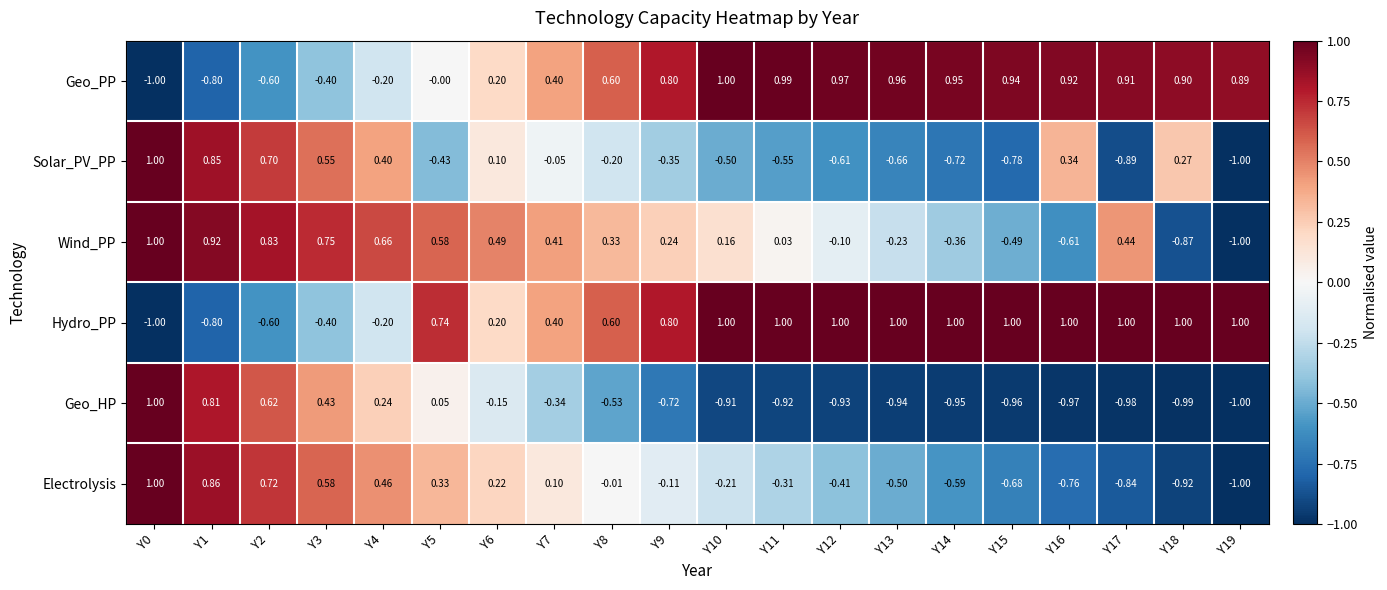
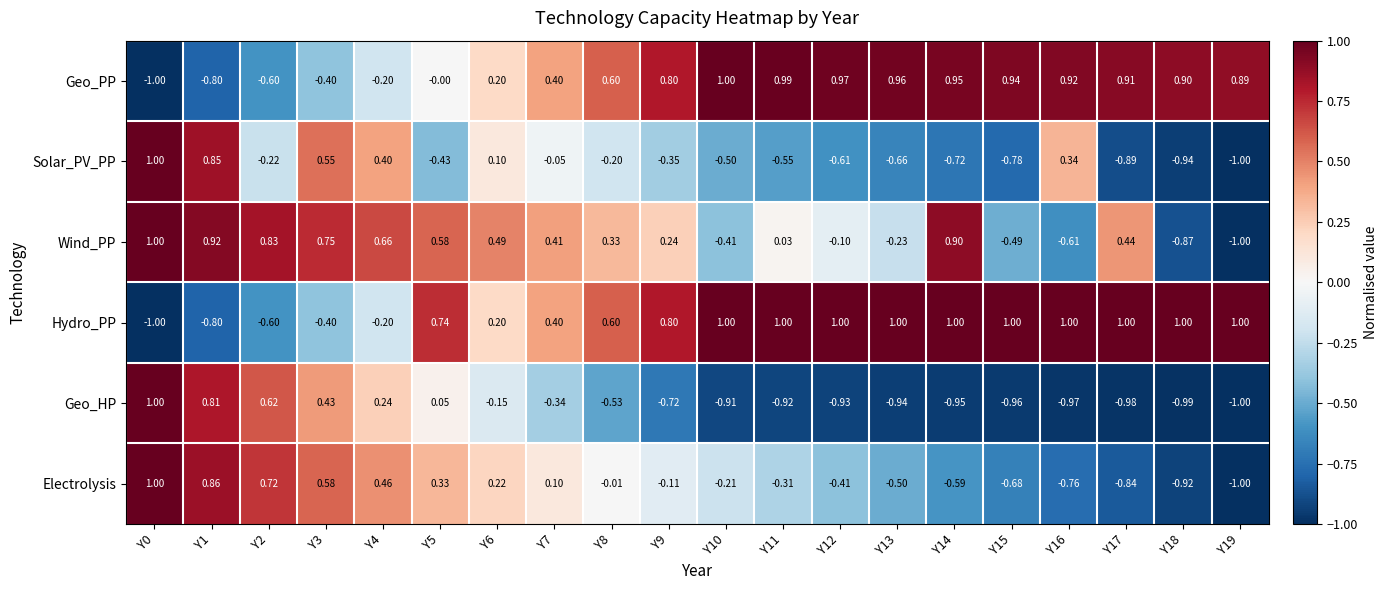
  {
    "Geo_PP": {
      "Y0": -1.00,
      "Y1": -0.80,
      "Y2": -0.60,
      "Y3": -0.40,
      "Y4": -0.20,
      "Y5": -0.00,
      "Y6": 0.20,
      "Y7": 0.40,
      "Y8": 0.60,
      "Y9": 0.80,
      "Y10": 1.00,
      "Y11": 0.99,
      "Y12": 0.97,
      "Y13": 0.96,
      "Y14": 0.95,
      "Y15": 0.94,
      "Y16": 0.92,
      "Y17": 0.91,
      "Y18": 0.90,
      "Y19": 0.89
    },
    "Solar_PV_PP": {
      "Y0": 1.00,
      "Y1": 0.85,
-     "Y2": 0.70,
+     "Y2": -0.22,
      "Y3": 0.55,
      "Y4": 0.40,
      "Y5": -0.43,
      "Y6": 0.10,
      "Y7": -0.05,
      "Y8": -0.20,
      "Y9": -0.35,
      "Y10": -0.50,
      "Y11": -0.55,
      "Y12": -0.61,
      "Y13": -0.66,
      "Y14": -0.72,
      "Y15": -0.78,
      "Y16": 0.34,
      "Y17": -0.89,
-     "Y18": 0.27,
+     "Y18": -0.94,
      "Y19": -1.00
    },
    "Wind_PP": {
      "Y0": 1.00,
      "Y1": 0.92,
      "Y2": 0.83,
      "Y3": 0.75,
      "Y4": 0.66,
      "Y5": 0.58,
      "Y6": 0.49,
      "Y7": 0.41,
      "Y8": 0.33,
      "Y9": 0.24,
-     "Y10": 0.16,
+     "Y10": -0.41,
      "Y11": 0.03,
      "Y12": -0.10,
      "Y13": -0.23,
-     "Y14": -0.36,
+     "Y14": 0.90,
      "Y15": -0.49,
      "Y16": -0.61,
      "Y17": 0.44,
      "Y18": -0.87,
      "Y19": -1.00
    },
    "Hydro_PP": {
      "Y0": -1.00,
      "Y1": -0.80,
      "Y2": -0.60,
      "Y3": -0.40,
      "Y4": -0.20,
      "Y5": 0.74,
      "Y6": 0.20,
      "Y7": 0.40,
      "Y8": 0.60,
      "Y9": 0.80,
      "Y10": 1.00,
      "Y11": 1.00,
      "Y12": 1.00,
      "Y13": 1.00,
      "Y14": 1.00,
      "Y15": 1.00,
      "Y16": 1.00,
      "Y17": 1.00,
      "Y18": 1.00,
      "Y19": 1.00
    },
    "Geo_HP": {
      "Y0": 1.00,
      "Y1": 0.81,
      "Y2": 0.62,
      "Y3": 0.43,
      "Y4": 0.24,
      "Y5": 0.05,
      "Y6": -0.15,
      "Y7": -0.34,
      "Y8": -0.53,
      "Y9": -0.72,
      "Y10": -0.91,
      "Y11": -0.92,
      "Y12": -0.93,
      "Y13": -0.94,
      "Y14": -0.95,
      "Y15": -0.96,
      "Y16": -0.97,
      "Y17": -0.98,
      "Y18": -0.99,
      "Y19": -1.00
    },
    "Electrolysis": {
      "Y0": 1.00,
      "Y1": 0.86,
      "Y2": 0.72,
      "Y3": 0.58,
      "Y4": 0.46,
      "Y5": 0.33,
      "Y6": 0.22,
      "Y7": 0.10,
      "Y8": -0.01,
      "Y9": -0.11,
      "Y10": -0.21,
      "Y11": -0.31,
      "Y12": -0.41,
      "Y13": -0.50,
      "Y14": -0.59,
      "Y15": -0.68,
      "Y16": -0.76,
      "Y17": -0.84,
      "Y18": -0.92,
      "Y19": -1.00
    }
  }
